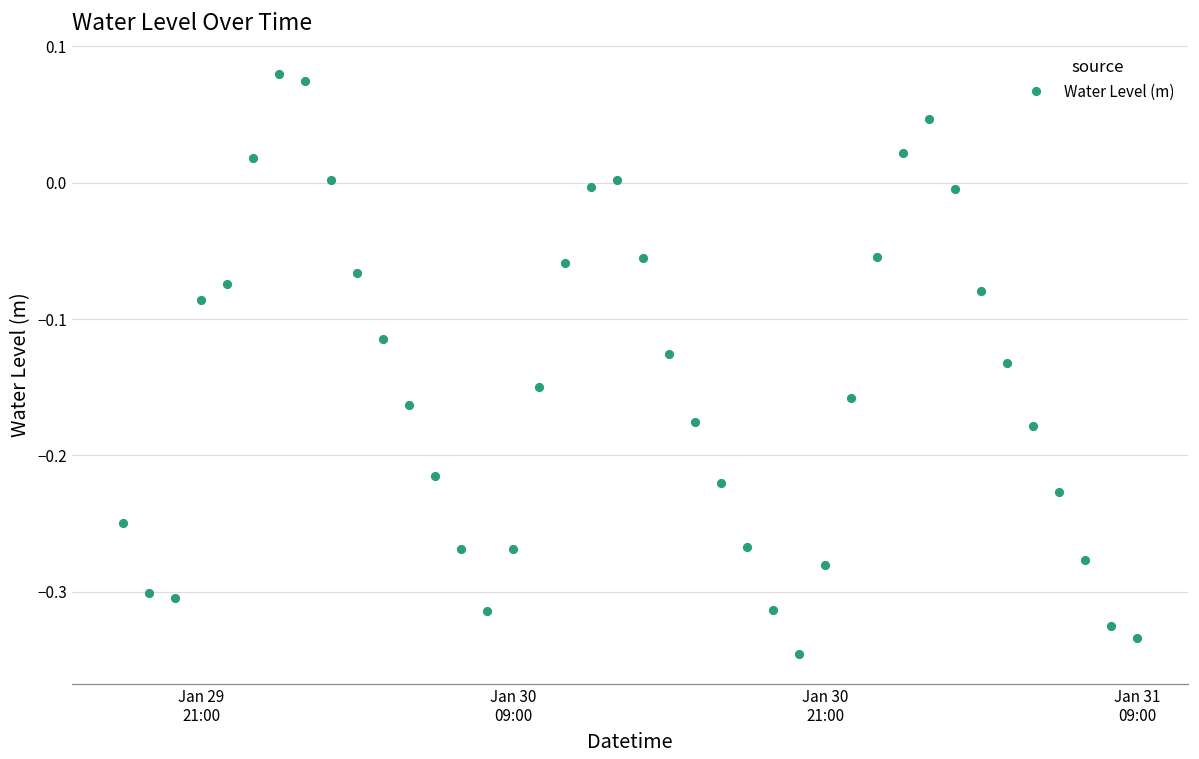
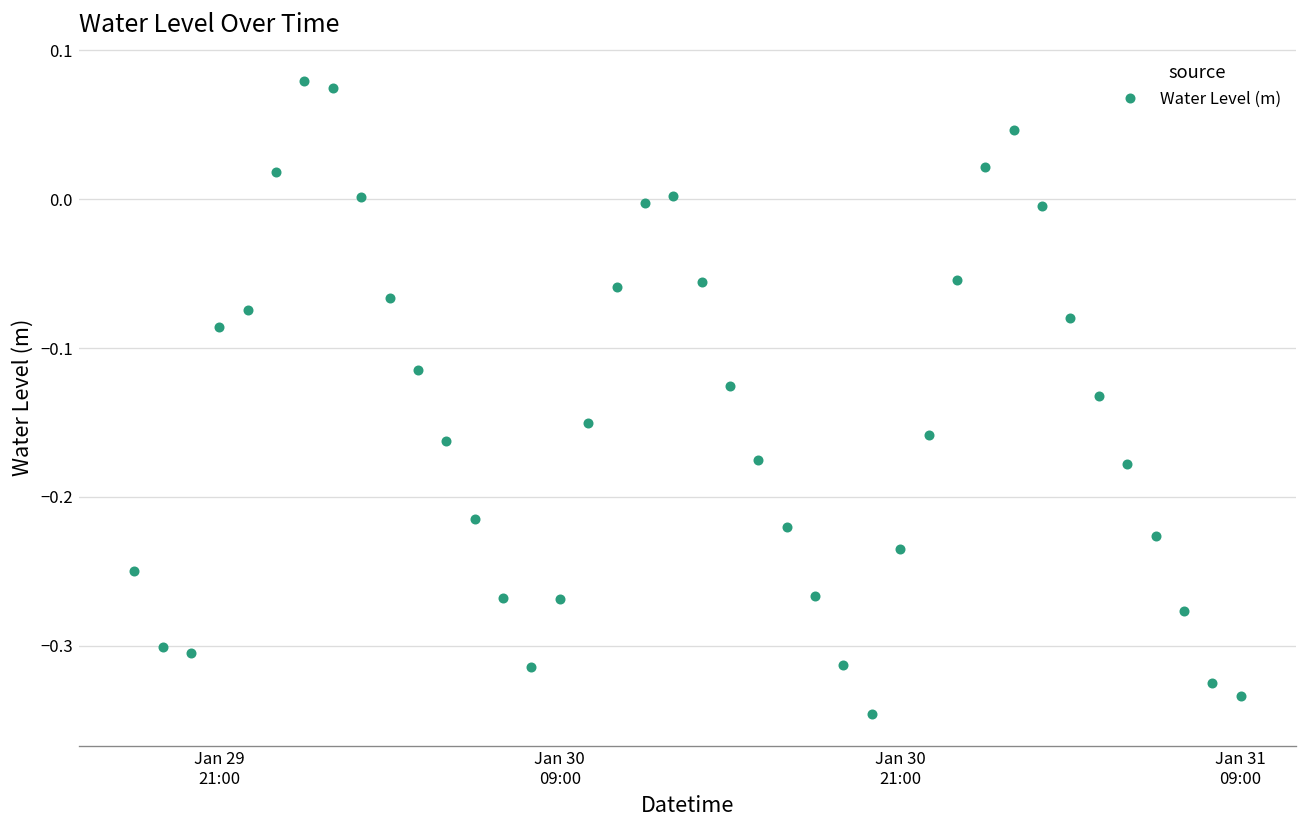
  {
    "Jan 29 21:00": -0.086,
    "Jan 30 09:00": -0.269,
-   "Jan 30 21:00": -0.281,
+   "Jan 30 21:00": -0.235,
    "Jan 31 09:00": -0.334
  }
